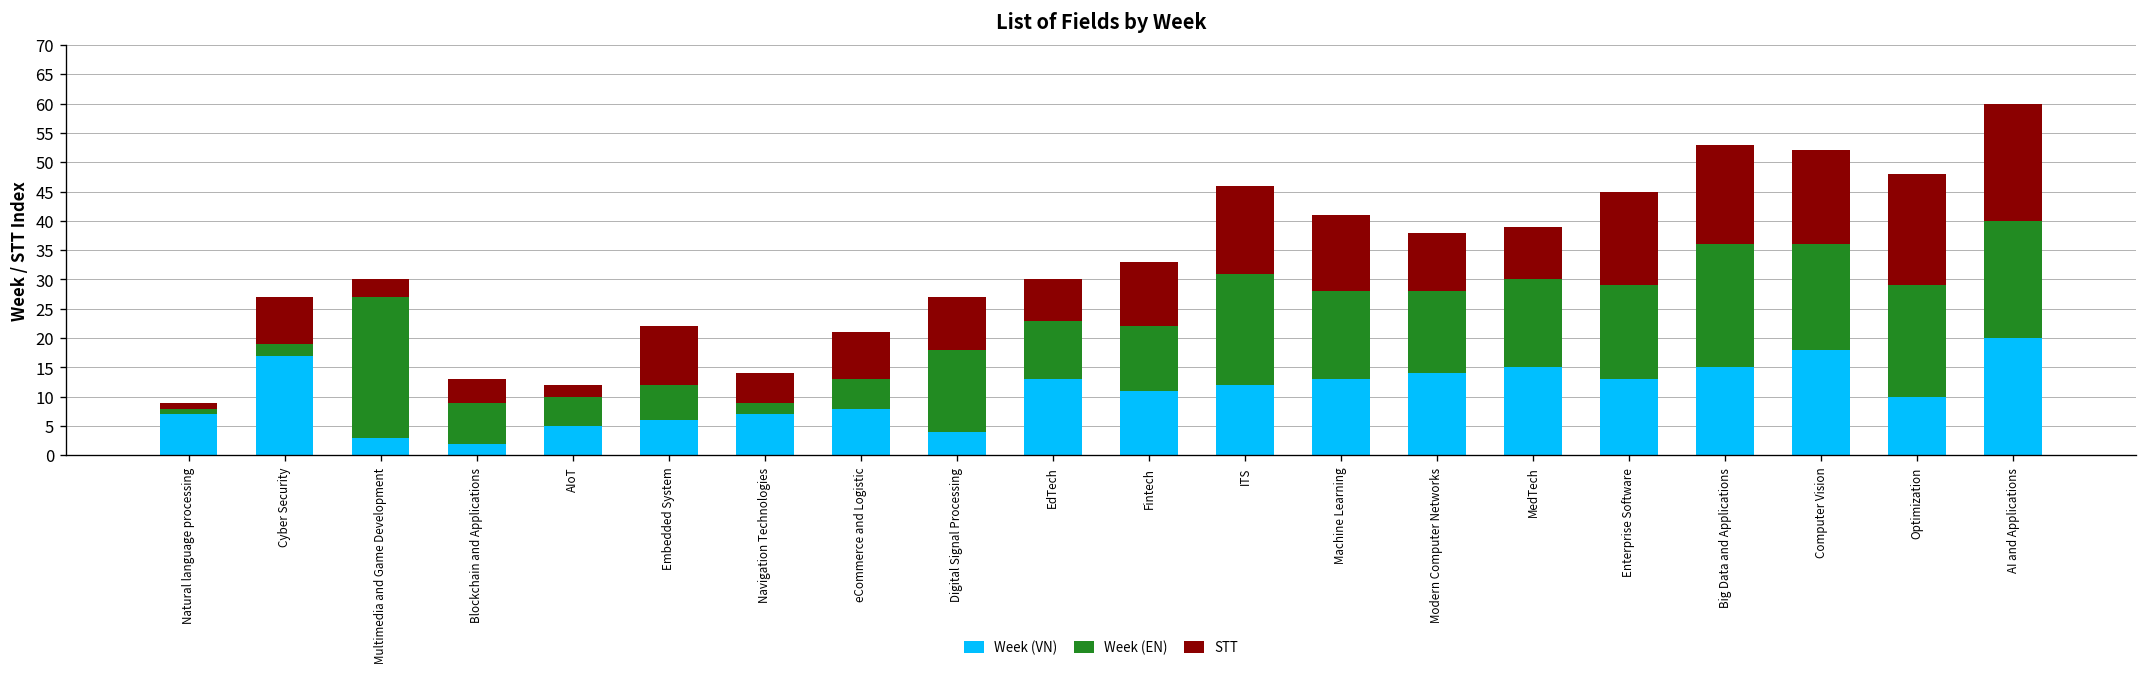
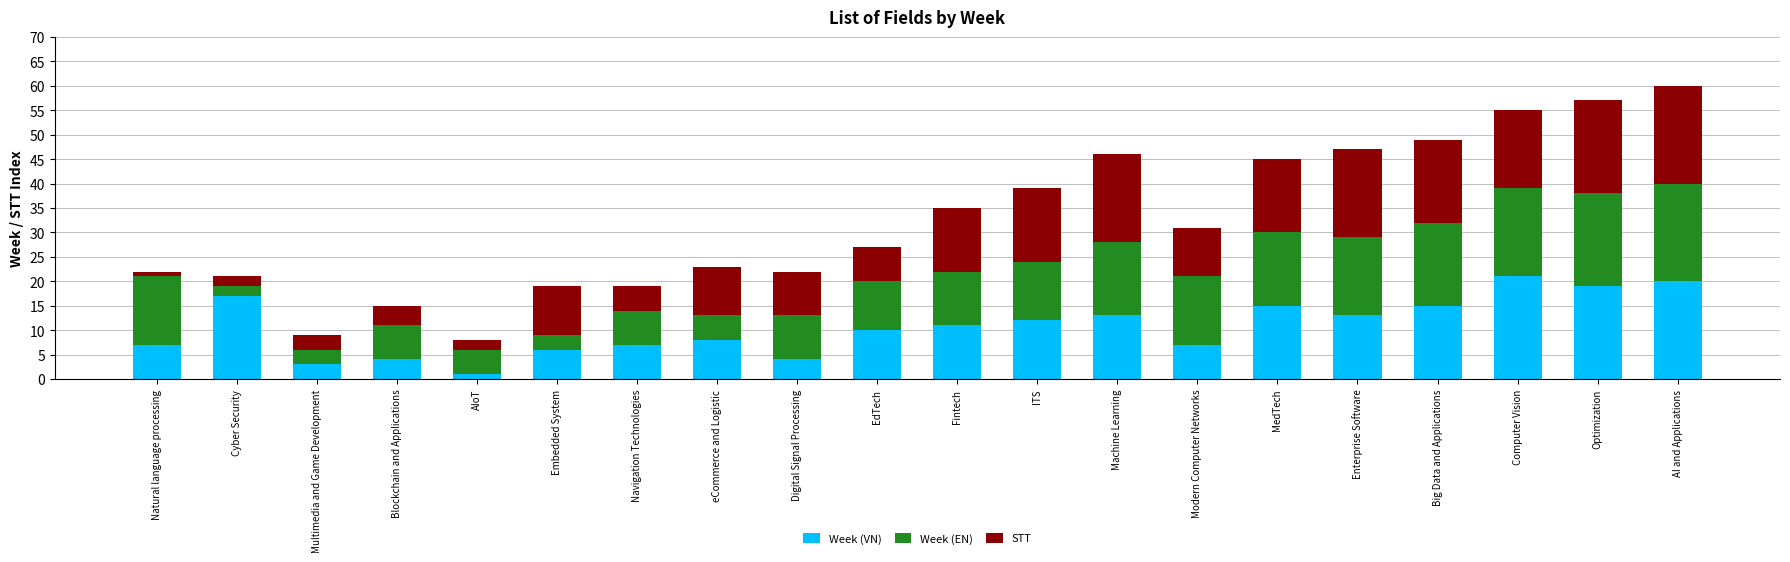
  {
    "Week (VN)": {
      "Natural language processing": 7,
      "Cyber Security": 17,
      "Multimedia and Game Development": 3,
-     "Blockchain and Applications": 2,
-     "AIoT": 5,
+     "Blockchain and Applications": 4,
+     "AIoT": 1,
      "Embedded System": 6,
      "Navigation Technologies": 7,
      "eCommerce and Logistic": 8,
      "Digital Signal Processing": 4,
-     "EdTech": 13,
+     "EdTech": 10,
      "Fintech": 11,
      "ITS": 12,
      "Machine Learning": 13,
-     "Modern Computer Networks": 14,
+     "Modern Computer Networks": 7,
      "MedTech": 15,
      "Enterprise Software": 13,
      "Big Data and Applications": 15,
-     "Computer Vision": 18,
-     "Optimization": 10,
+     "Computer Vision": 21,
+     "Optimization": 19,
      "AI and Applications": 20
    },
    "Week (EN)": {
-     "Natural language processing": 1,
+     "Natural language processing": 14,
      "Cyber Security": 2,
-     "Multimedia and Game Development": 24,
+     "Multimedia and Game Development": 3,
      "Blockchain and Applications": 7,
      "AIoT": 5,
-     "Embedded System": 6,
-     "Navigation Technologies": 2,
+     "Embedded System": 3,
+     "Navigation Technologies": 7,
      "eCommerce and Logistic": 5,
-     "Digital Signal Processing": 14,
+     "Digital Signal Processing": 9,
      "EdTech": 10,
      "Fintech": 11,
-     "ITS": 19,
+     "ITS": 12,
      "Machine Learning": 15,
      "Modern Computer Networks": 14,
      "MedTech": 15,
      "Enterprise Software": 16,
-     "Big Data and Applications": 21,
+     "Big Data and Applications": 17,
      "Computer Vision": 18,
      "Optimization": 19,
      "AI and Applications": 20
    },
    "STT": {
      "Natural language processing": 1,
-     "Cyber Security": 8,
+     "Cyber Security": 2,
      "Multimedia and Game Development": 3,
      "Blockchain and Applications": 4,
      "AIoT": 2,
      "Embedded System": 10,
      "Navigation Technologies": 5,
-     "eCommerce and Logistic": 8,
+     "eCommerce and Logistic": 10,
      "Digital Signal Processing": 9,
      "EdTech": 7,
-     "Fintech": 11,
+     "Fintech": 13,
      "ITS": 15,
-     "Machine Learning": 13,
+     "Machine Learning": 18,
      "Modern Computer Networks": 10,
-     "MedTech": 9,
-     "Enterprise Software": 16,
+     "MedTech": 15,
+     "Enterprise Software": 18,
      "Big Data and Applications": 17,
      "Computer Vision": 16,
      "Optimization": 19,
      "AI and Applications": 20
    }
  }
